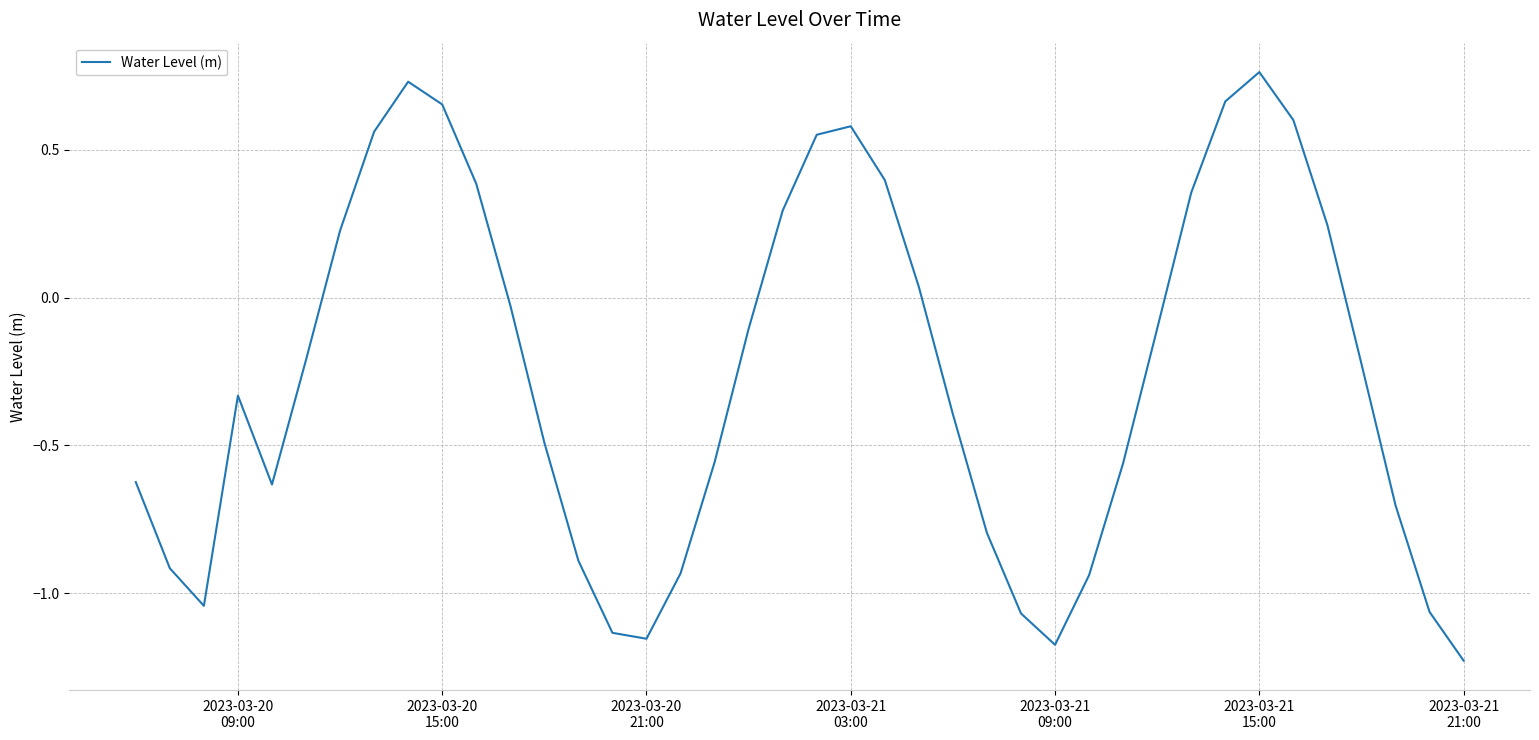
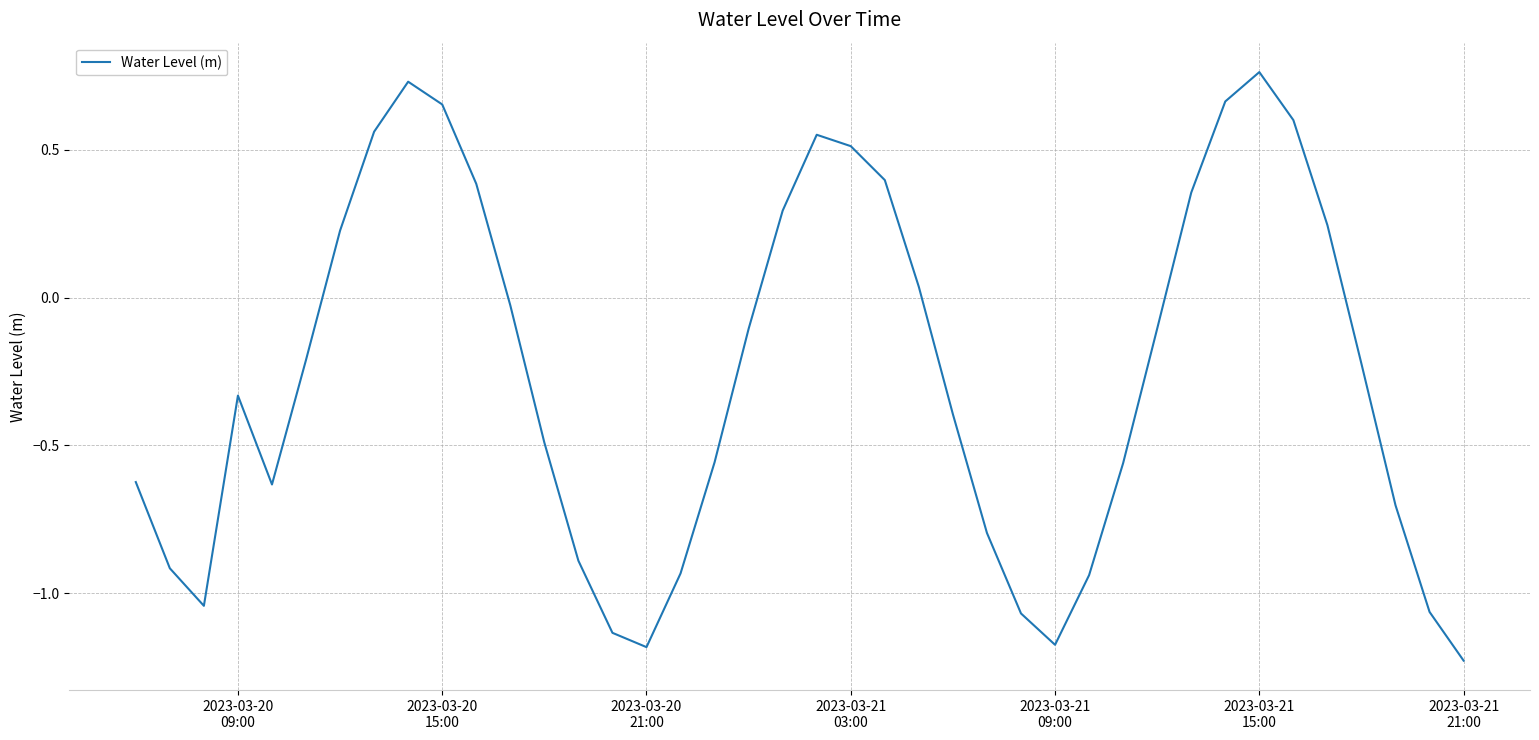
  {
    "2023-03-20 09:00": -0.33,
    "2023-03-20 15:00": 0.65,
-   "2023-03-20 21:00": -1.15,
-   "2023-03-21 03:00": 0.58,
+   "2023-03-20 21:00": -1.18,
+   "2023-03-21 03:00": 0.51,
    "2023-03-21 09:00": -1.17,
    "2023-03-21 15:00": 0.76,
    "2023-03-21 21:00": -1.23
  }
